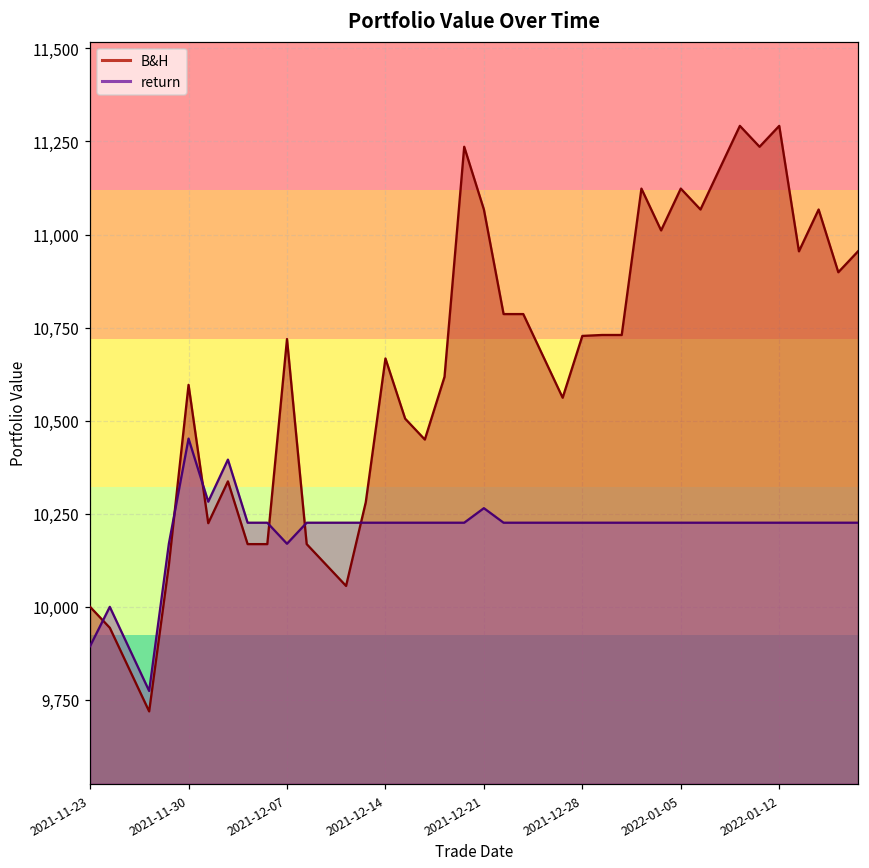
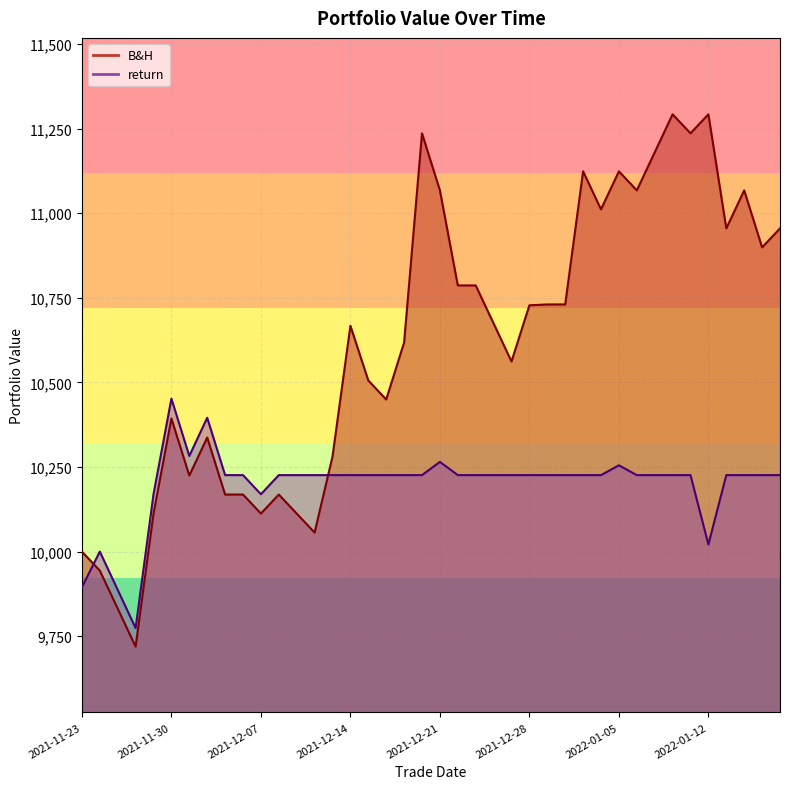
  {
    "B&H": {
      "2021-11-23": "10,000",
-     "2021-11-30": "10,600",
-     "2021-12-07": "10,720",
+     "2021-11-30": "10,390",
+     "2021-12-07": "10,110",
      "2021-12-14": "10,670",
      "2021-12-21": "11,070",
      "2021-12-28": "10,730",
      "2022-01-05": "11,120",
      "2022-01-12": "11,290"
    },
    "return": {
      "2021-11-23": "9,890",
      "2021-11-30": "10,450",
      "2021-12-07": "10,170",
      "2021-12-14": "10,230",
      "2021-12-21": "10,270",
      "2021-12-28": "10,230",
-     "2022-01-05": "10,230",
-     "2022-01-12": "10,230"
+     "2022-01-05": "10,250",
+     "2022-01-12": "10,020"
    }
  }
